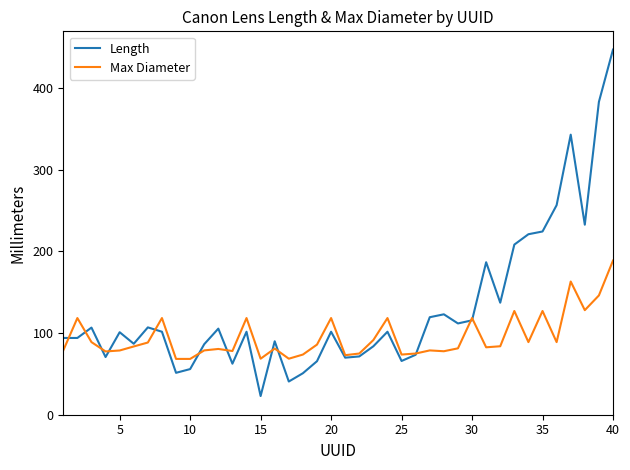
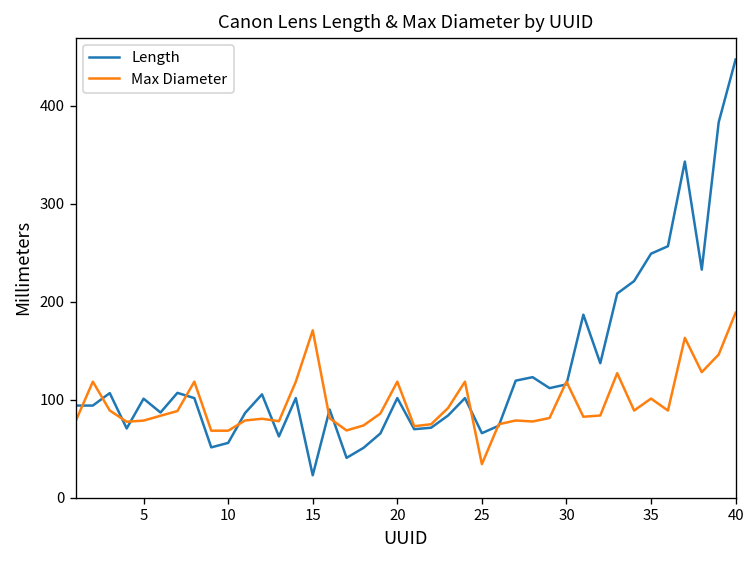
  {
    "Length": {
      "5": 100,
      "10": 60,
      "15": 20,
      "20": 100,
      "25": 70,
-     "35": 220,
+     "35": 250,
      "40": 450
    },
    "Max Diameter": {
      "5": 80,
      "10": 70,
-     "15": 70,
+     "15": 170,
      "20": 120,
-     "25": 70,
-     "35": 130,
+     "25": 30,
+     "35": 100,
      "40": 190
    }
  }
